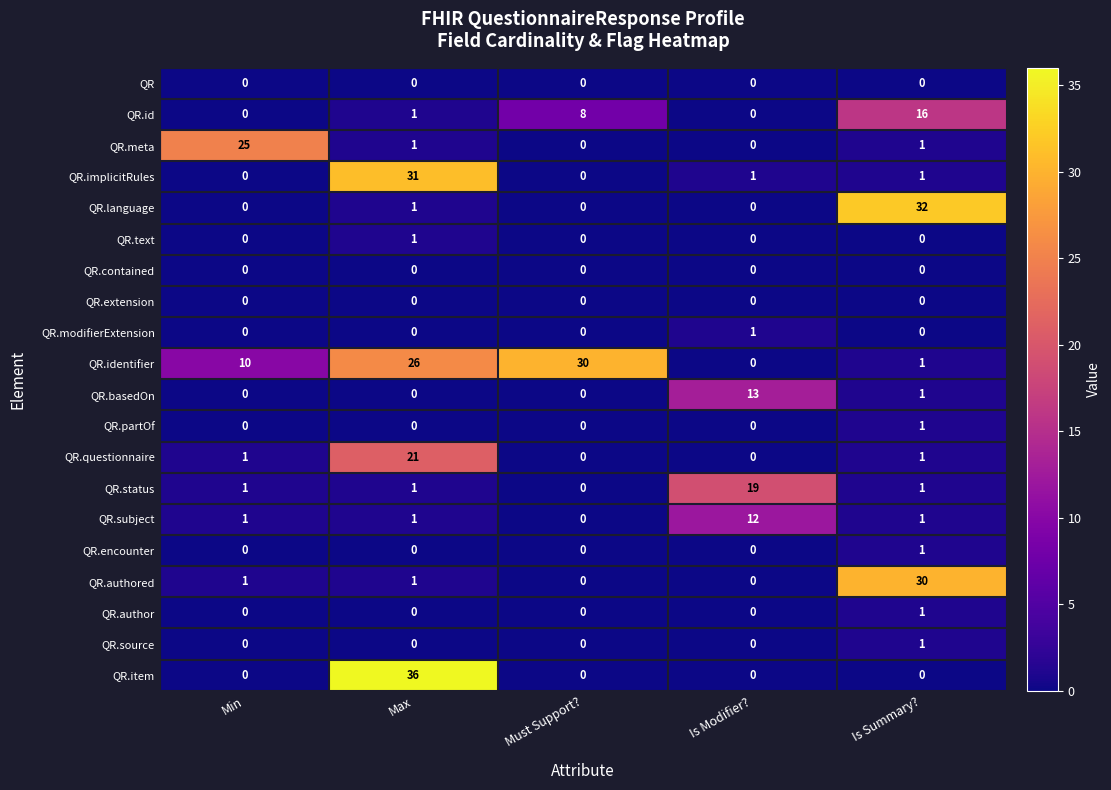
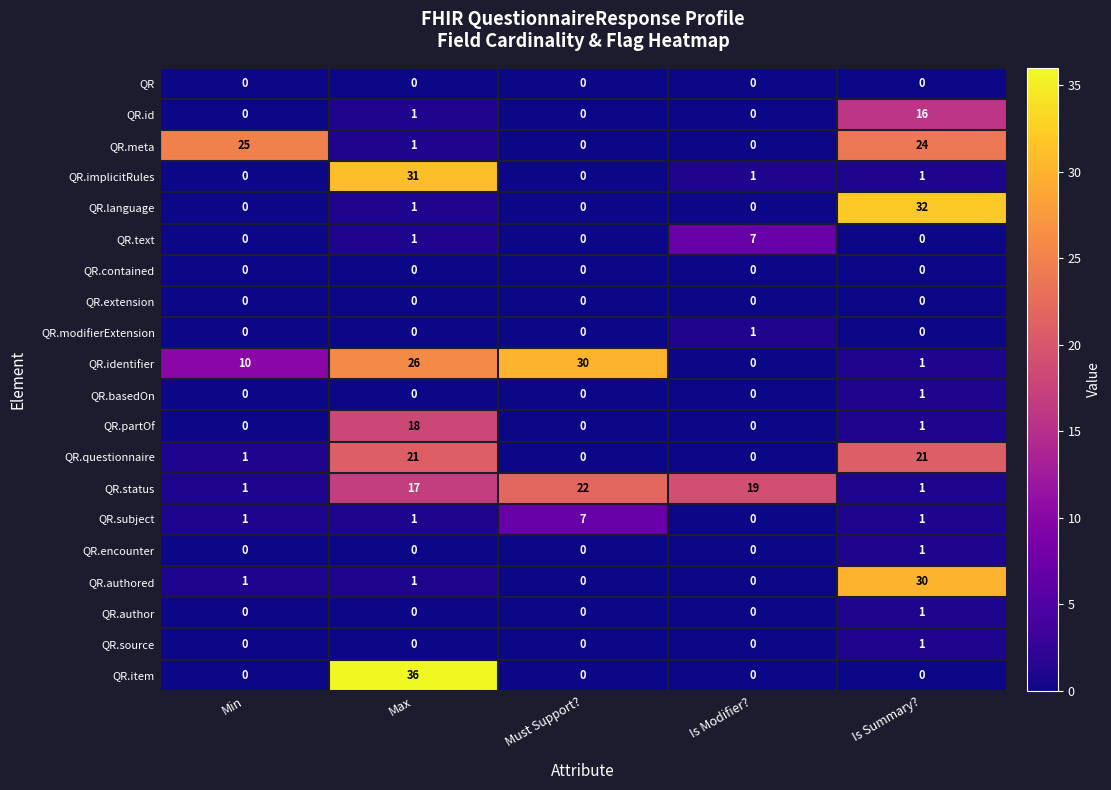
  {
    "QR": {
      "Min": 0,
      "Max": 0,
      "Must Support?": 0,
      "Is Modifier?": 0,
      "Is Summary?": 0
    },
    "QR.id": {
      "Min": 0,
      "Max": 1,
-     "Must Support?": 8,
+     "Must Support?": 0,
      "Is Modifier?": 0,
      "Is Summary?": 16
    },
    "QR.meta": {
      "Min": 25,
      "Max": 1,
      "Must Support?": 0,
      "Is Modifier?": 0,
-     "Is Summary?": 1
+     "Is Summary?": 24
    },
    "QR.implicitRules": {
      "Min": 0,
      "Max": 31,
      "Must Support?": 0,
      "Is Modifier?": 1,
      "Is Summary?": 1
    },
    "QR.language": {
      "Min": 0,
      "Max": 1,
      "Must Support?": 0,
      "Is Modifier?": 0,
      "Is Summary?": 32
    },
    "QR.text": {
      "Min": 0,
      "Max": 1,
      "Must Support?": 0,
-     "Is Modifier?": 0,
+     "Is Modifier?": 7,
      "Is Summary?": 0
    },
    "QR.contained": {
      "Min": 0,
      "Max": 0,
      "Must Support?": 0,
      "Is Modifier?": 0,
      "Is Summary?": 0
    },
    "QR.extension": {
      "Min": 0,
      "Max": 0,
      "Must Support?": 0,
      "Is Modifier?": 0,
      "Is Summary?": 0
    },
    "QR.modifierExtension": {
      "Min": 0,
      "Max": 0,
      "Must Support?": 0,
      "Is Modifier?": 1,
      "Is Summary?": 0
    },
    "QR.identifier": {
      "Min": 10,
      "Max": 26,
      "Must Support?": 30,
      "Is Modifier?": 0,
      "Is Summary?": 1
    },
    "QR.basedOn": {
      "Min": 0,
      "Max": 0,
      "Must Support?": 0,
-     "Is Modifier?": 13,
+     "Is Modifier?": 0,
      "Is Summary?": 1
    },
    "QR.partOf": {
      "Min": 0,
-     "Max": 0,
+     "Max": 18,
      "Must Support?": 0,
      "Is Modifier?": 0,
      "Is Summary?": 1
    },
    "QR.questionnaire": {
      "Min": 1,
      "Max": 21,
      "Must Support?": 0,
      "Is Modifier?": 0,
-     "Is Summary?": 1
+     "Is Summary?": 21
    },
    "QR.status": {
      "Min": 1,
-     "Max": 1,
-     "Must Support?": 0,
+     "Max": 17,
+     "Must Support?": 22,
      "Is Modifier?": 19,
      "Is Summary?": 1
    },
    "QR.subject": {
      "Min": 1,
      "Max": 1,
-     "Must Support?": 0,
-     "Is Modifier?": 12,
+     "Must Support?": 7,
+     "Is Modifier?": 0,
      "Is Summary?": 1
    },
    "QR.encounter": {
      "Min": 0,
      "Max": 0,
      "Must Support?": 0,
      "Is Modifier?": 0,
      "Is Summary?": 1
    },
    "QR.authored": {
      "Min": 1,
      "Max": 1,
      "Must Support?": 0,
      "Is Modifier?": 0,
      "Is Summary?": 30
    },
    "QR.author": {
      "Min": 0,
      "Max": 0,
      "Must Support?": 0,
      "Is Modifier?": 0,
      "Is Summary?": 1
    },
    "QR.source": {
      "Min": 0,
      "Max": 0,
      "Must Support?": 0,
      "Is Modifier?": 0,
      "Is Summary?": 1
    },
    "QR.item": {
      "Min": 0,
      "Max": 36,
      "Must Support?": 0,
      "Is Modifier?": 0,
      "Is Summary?": 0
    }
  }
